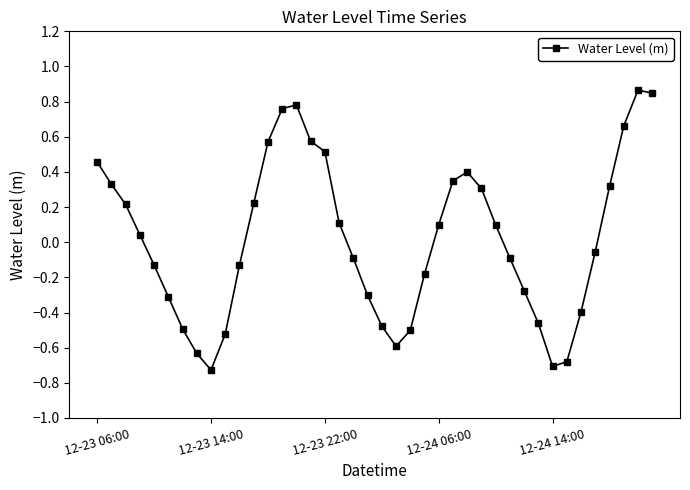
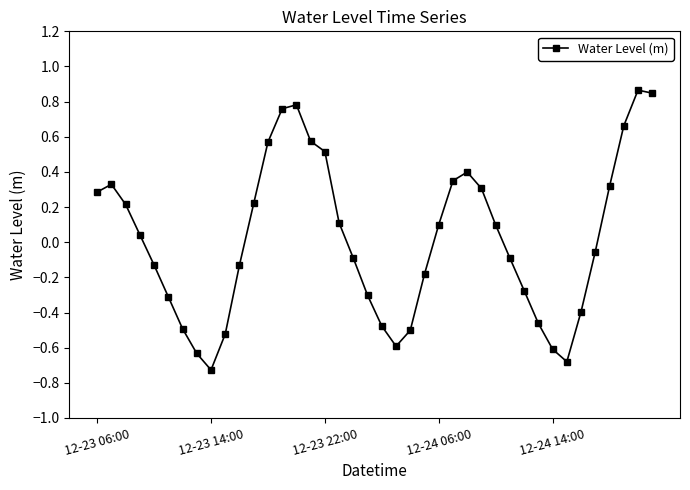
  {
-   "12-23 06:00": 0.46,
+   "12-23 06:00": 0.29,
    "12-23 14:00": -0.73,
    "12-23 22:00": 0.52,
    "12-24 06:00": 0.10,
-   "12-24 14:00": -0.71
+   "12-24 14:00": -0.61
  }
